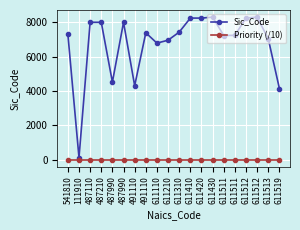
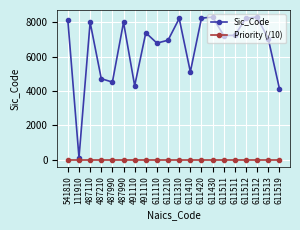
  {
    "Sic_Code": {
-     "541810": 7300,
+     "541810": 8100,
      "487110": 8000,
-     "487210": 8000,
+     "487210": 4700,
      "611110": 6800,
      "611210": 7000,
-     "611310": 7400,
-     "611410": 8200,
+     "611310": 8200,
+     "611410": 5100,
      "611420": 8200,
      "611519": 4100
    },
    "Priority (/10)": {
      "541810": 0,
      "487110": 0,
      "487210": 0,
      "611110": 0,
      "611210": 0,
      "611310": 0,
      "611410": 0,
      "611420": 0,
      "611430": 0,
      "611513": 0,
      "611519": 0
    }
  }
